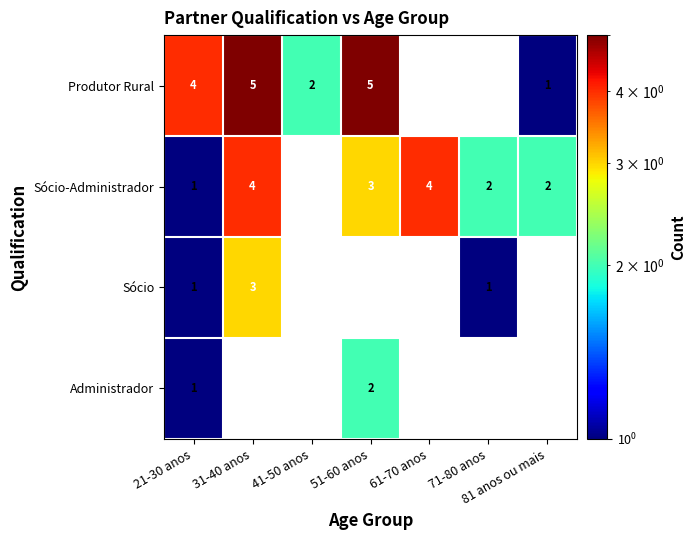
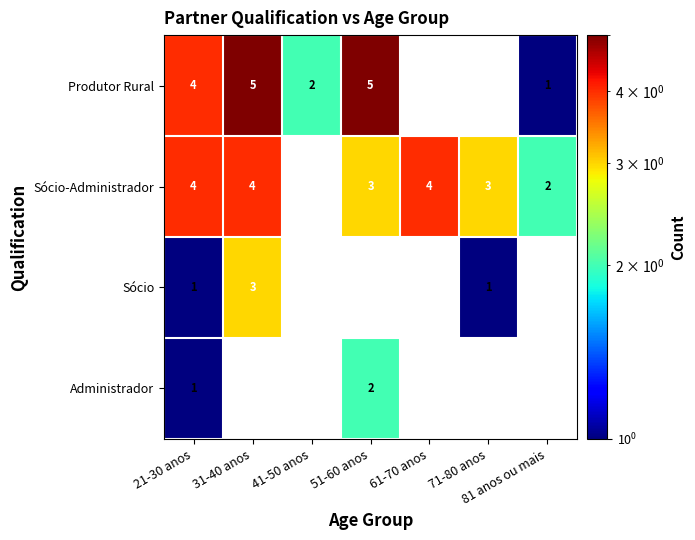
  {
    "Produtor Rural": {
      "21-30 anos": 4,
      "31-40 anos": 5,
      "41-50 anos": 2,
      "51-60 anos": 5,
      "81 anos ou mais": 1
    },
    "Sócio-Administrador": {
-     "21-30 anos": 1,
+     "21-30 anos": 4,
      "31-40 anos": 4,
      "51-60 anos": 3,
      "61-70 anos": 4,
-     "71-80 anos": 2,
+     "71-80 anos": 3,
      "81 anos ou mais": 2
    },
    "Sócio": {
      "21-30 anos": 1,
      "31-40 anos": 3,
      "71-80 anos": 1
    },
    "Administrador": {
      "21-30 anos": 1,
      "51-60 anos": 2
    }
  }
